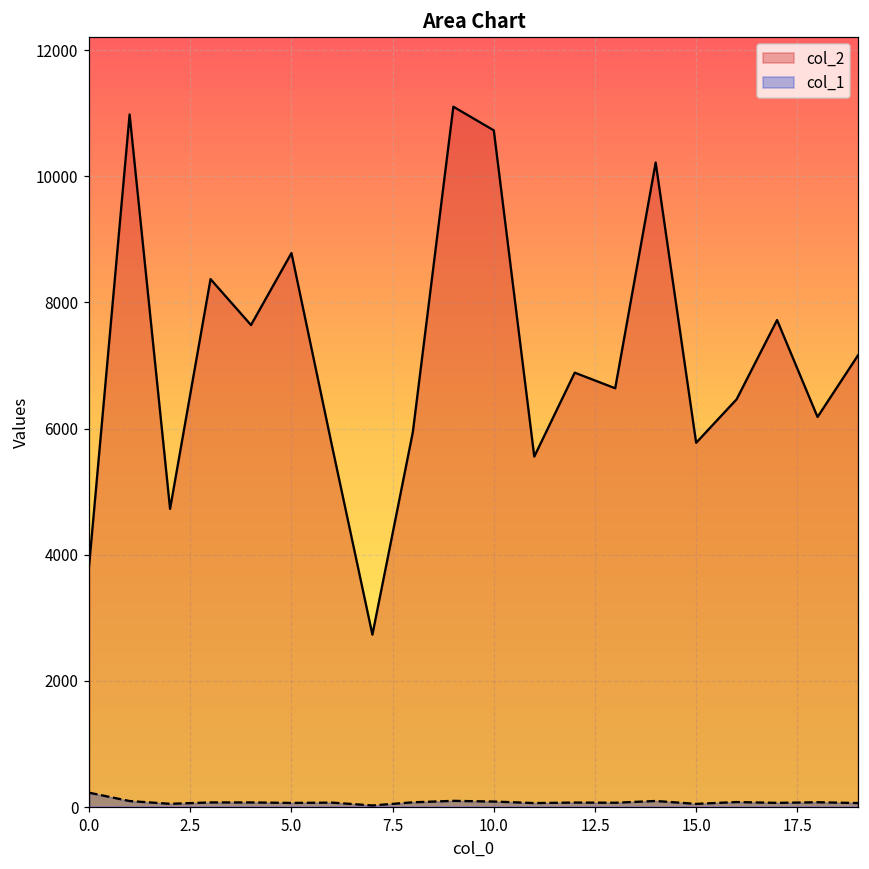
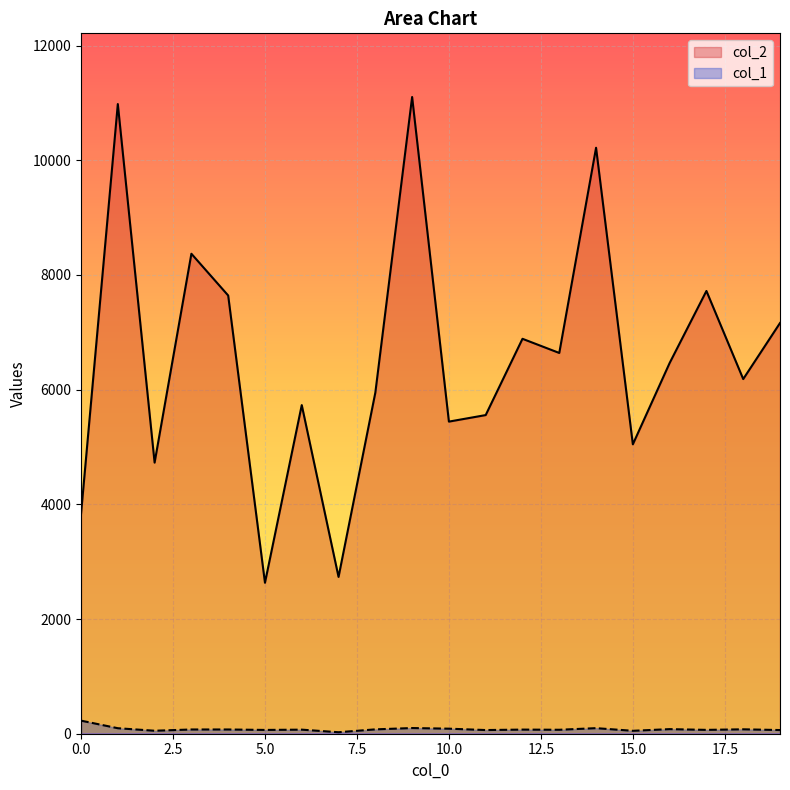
  {
    "col_2": {
      "0.0": 3800,
-     "5.0": 8800,
-     "10.0": 10700,
-     "15.0": 5800
+     "5.0": 2600,
+     "10.0": 5400,
+     "15.0": 5000
    },
    "col_1": {
      "0.0": 200,
      "5.0": 100,
      "10.0": 100,
      "15.0": 100
    }
  }
